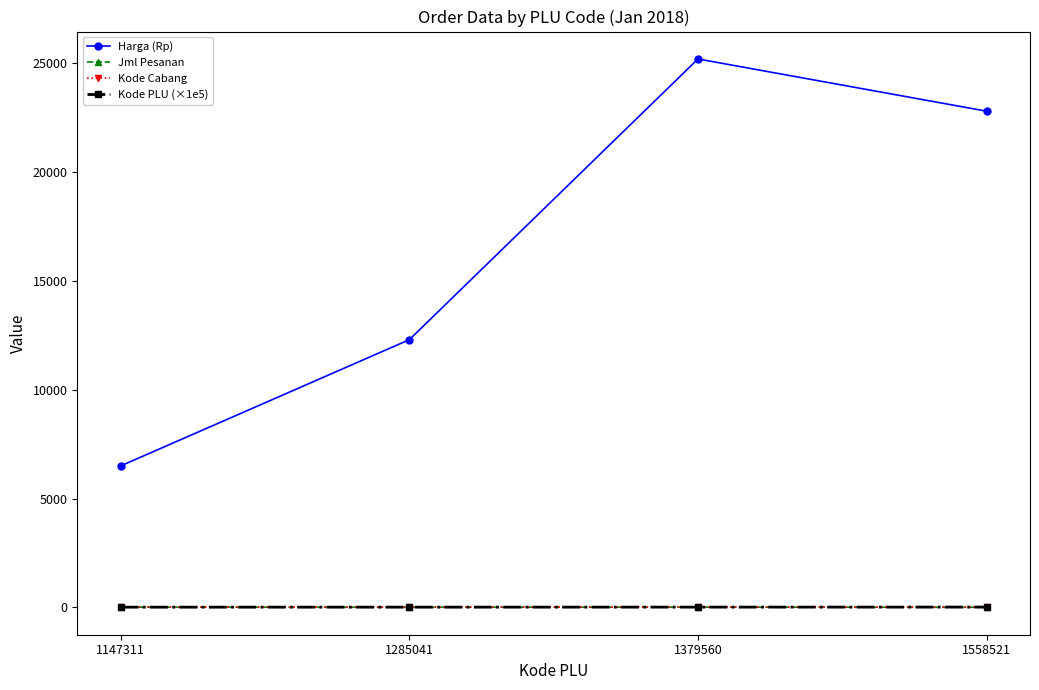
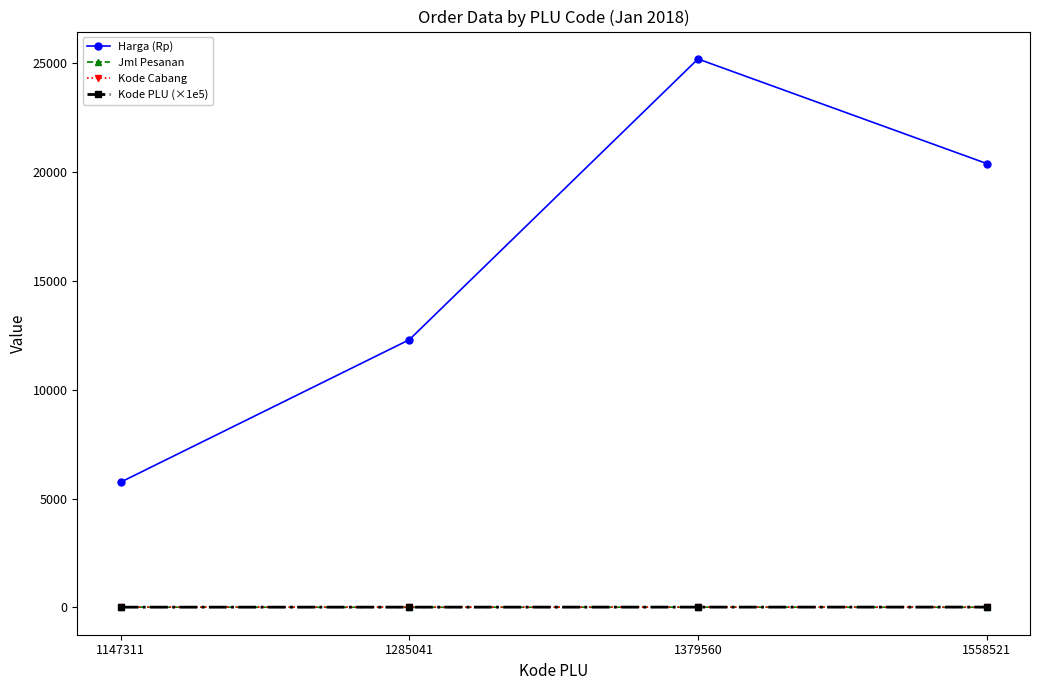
  {
    "Harga (Rp)": {
-     "1147311": 6500,
+     "1147311": 5800,
      "1285041": 12300,
      "1379560": 25200,
-     "1558521": 22800
+     "1558521": 20400
    },
    "Kode PLU (×1e5)": {
      "1147311": 0,
      "1285041": 0,
      "1379560": 0,
      "1558521": 0
    }
  }
